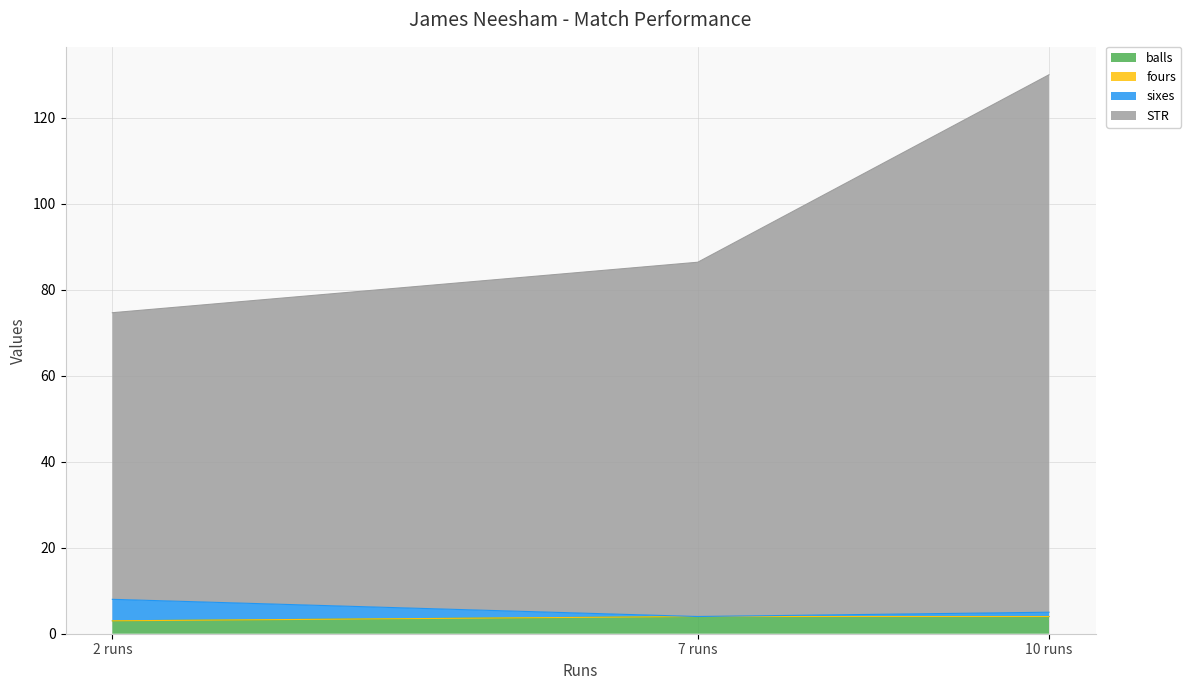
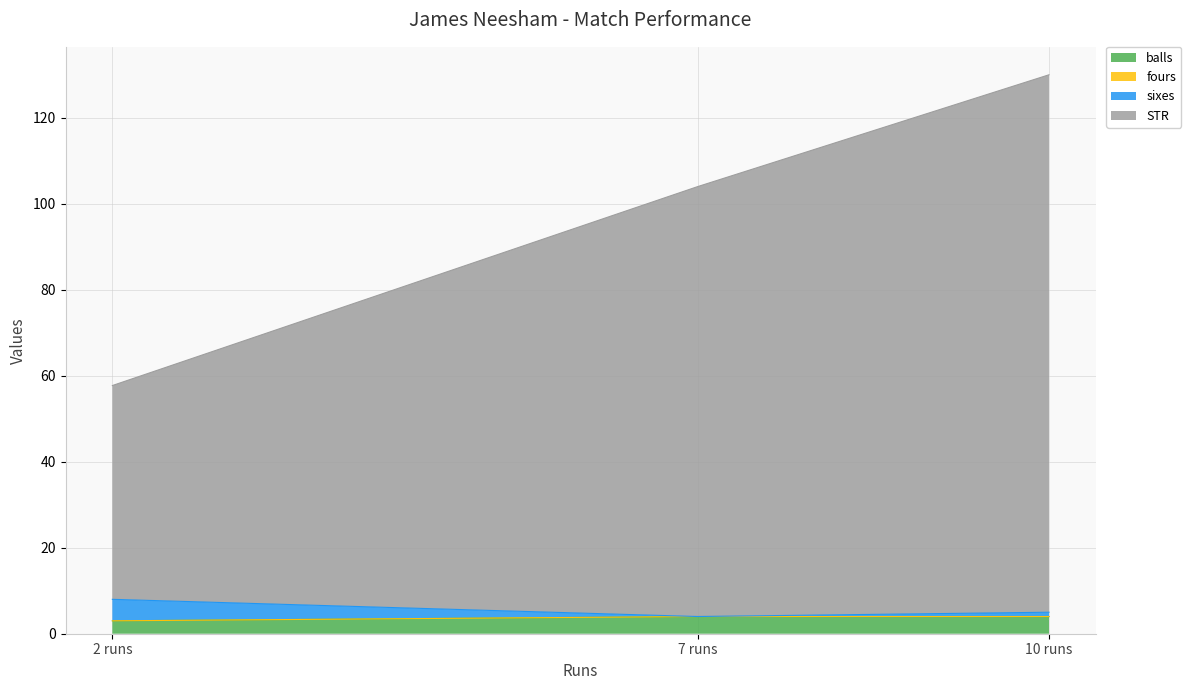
  {
    "fours": {
      "2 runs": 3,
      "10 runs": 4
    },
    "sixes": {
      "2 runs": 5,
      "10 runs": 1
    },
    "STR": {
-     "2 runs": 67,
-     "7 runs": 82,
+     "2 runs": 50,
+     "7 runs": 100,
      "10 runs": 125
    }
  }
